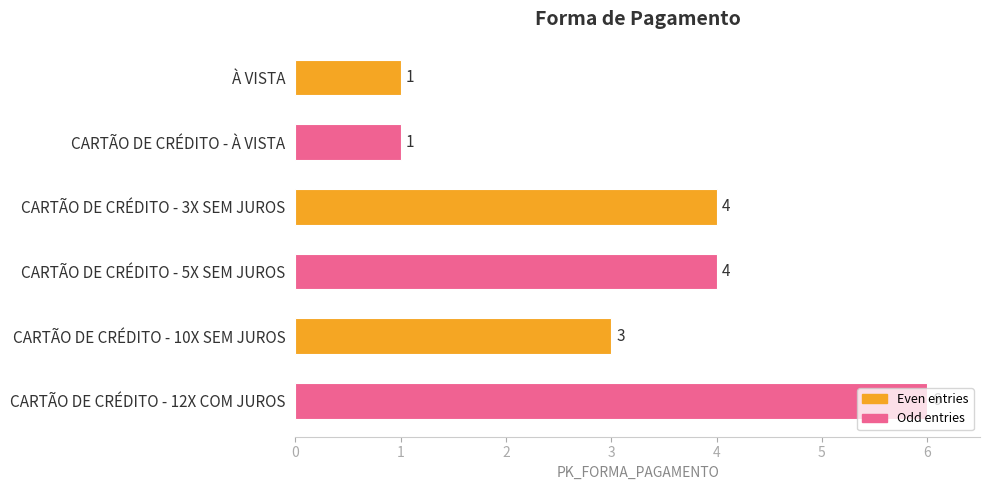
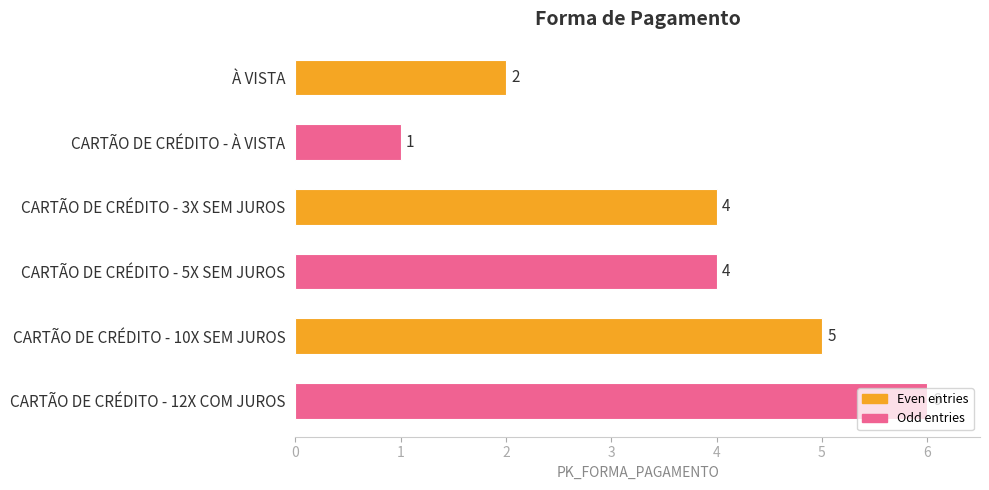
  {
-   "À VISTA": 1,
+   "À VISTA": 2,
    "CARTÃO DE CRÉDITO - À VISTA": 1,
    "CARTÃO DE CRÉDITO - 3X SEM JUROS": 4,
    "CARTÃO DE CRÉDITO - 5X SEM JUROS": 4,
-   "CARTÃO DE CRÉDITO - 10X SEM JUROS": 3
+   "CARTÃO DE CRÉDITO - 10X SEM JUROS": 5
  }
